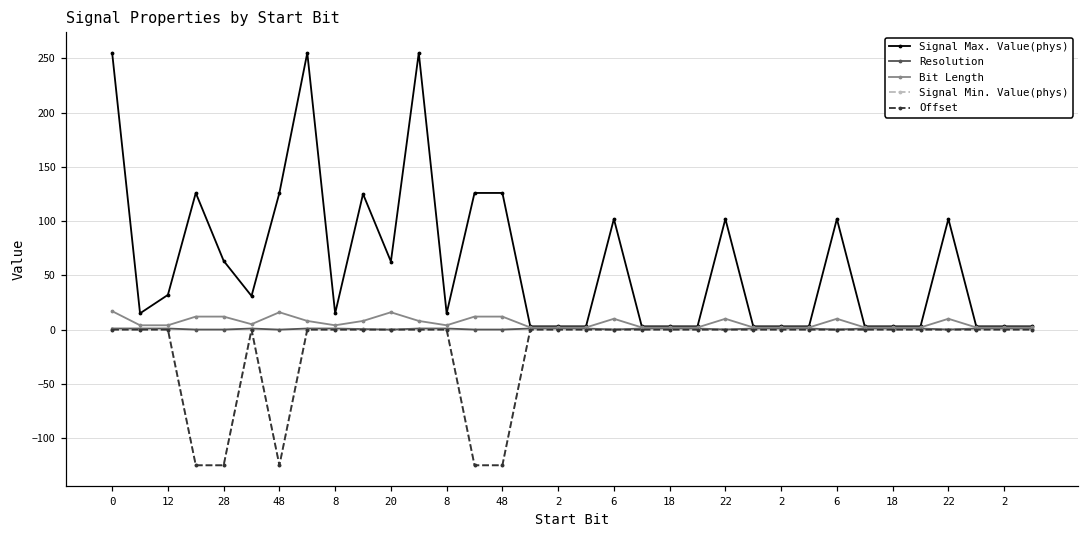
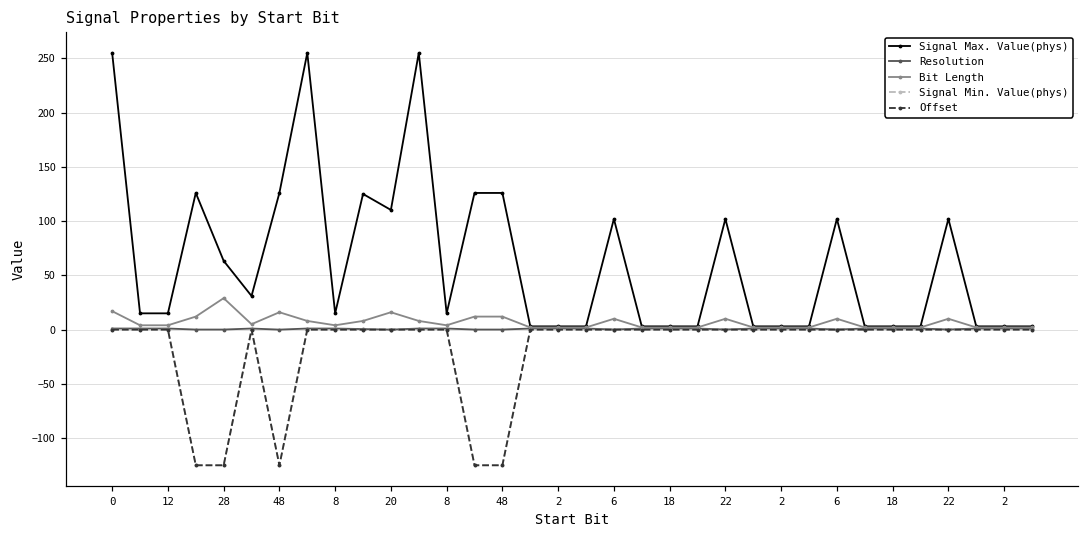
  {
    "Signal Max. Value(phys)": {
      "0": 260,
-     "12": 30,
+     "12": 20,
      "28": 60,
-     "20": 60
+     "20": 110
    },
    "Bit Length": {
      "0": 20,
      "12": 0,
-     "28": 10,
+     "28": 30,
      "20": 20
    }
  }
